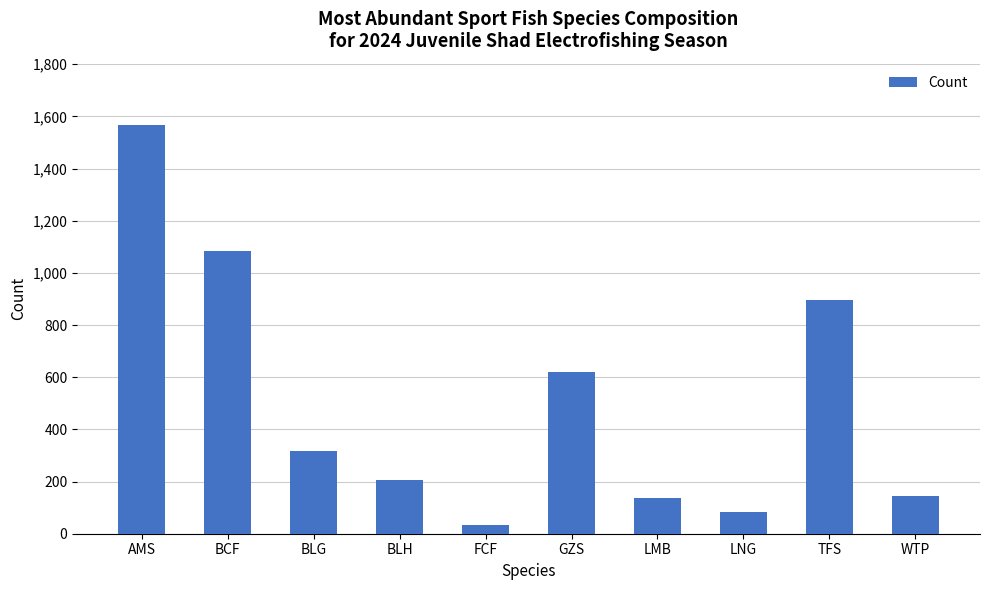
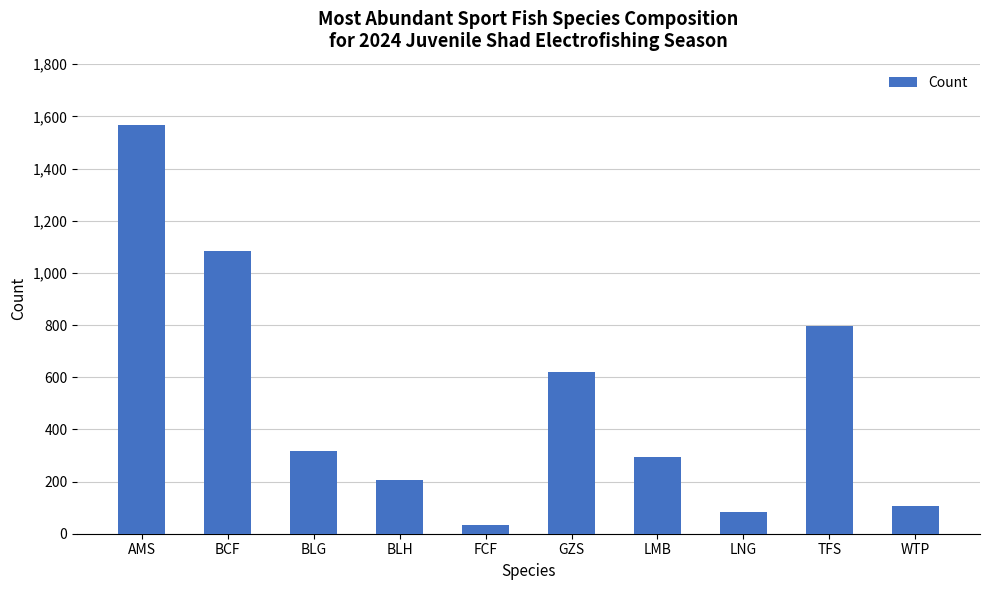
  {
    "AMS": "1,570",
    "BCF": "1,080",
    "BLG": "320",
    "BLH": "210",
    "FCF": "30",
    "GZS": "620",
-   "LMB": "140",
+   "LMB": "300",
    "LNG": "90",
-   "TFS": "900",
-   "WTP": "140"
+   "TFS": "800",
+   "WTP": "110"
  }
